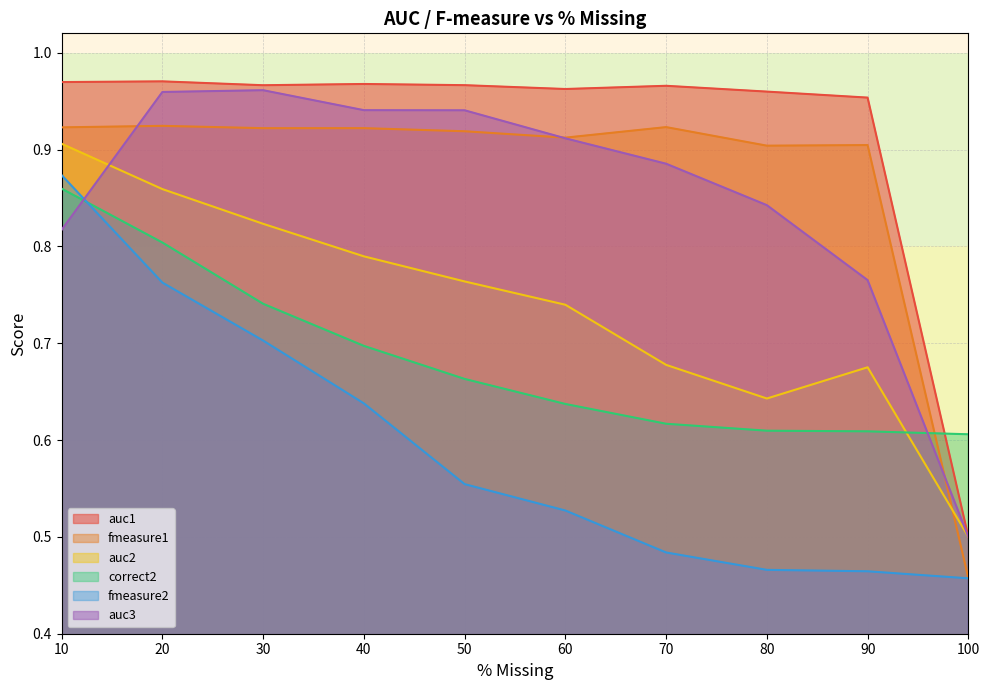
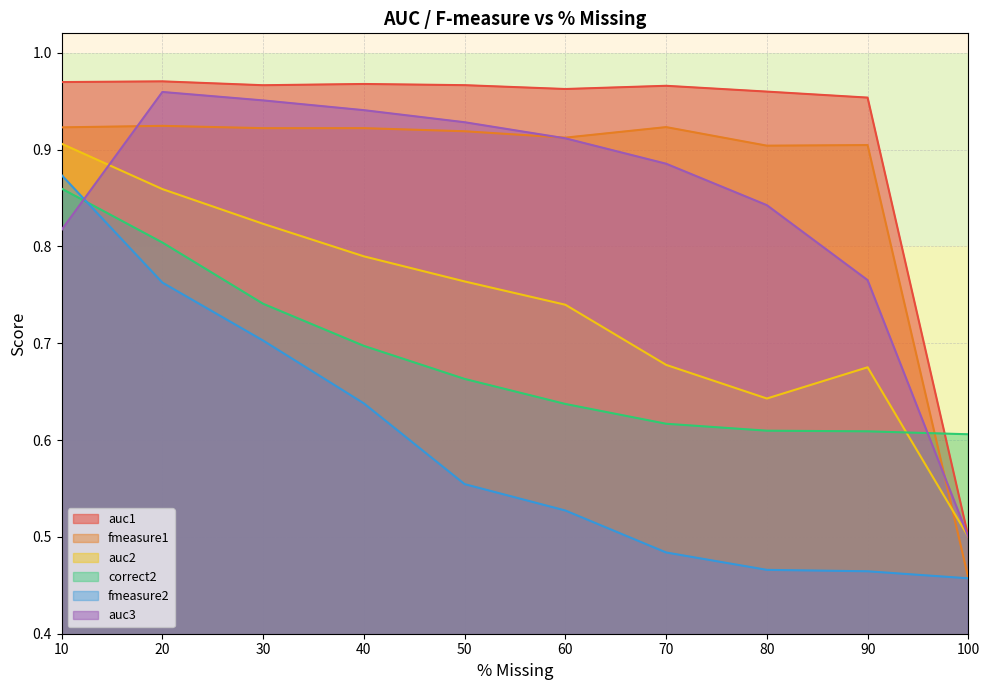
  {
    "correct2": {
      "10": 0.86,
      "20": 0.80,
      "30": 0.74,
      "40": 0.70,
      "50": 0.66,
      "60": 0.64,
      "70": 0.62,
      "80": 0.61,
      "90": 0.61,
      "100": 0.61
    },
    "fmeasure2": {
      "10": 0.87,
      "20": 0.76,
      "30": 0.70,
      "40": 0.64,
      "50": 0.55,
      "60": 0.53,
      "70": 0.48,
      "80": 0.47,
      "90": 0.46
    },
    "auc3": {
      "10": 0.82,
      "20": 0.96,
-     "30": 0.96,
+     "30": 0.95,
      "40": 0.94,
-     "50": 0.94,
+     "50": 0.93,
      "70": 0.89,
      "80": 0.84,
      "90": 0.77
    }
  }
